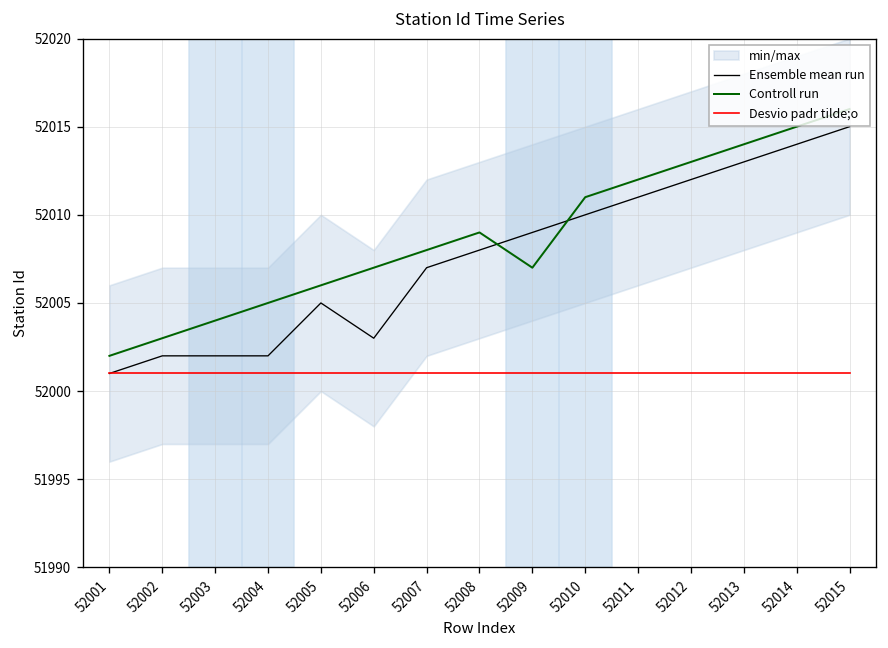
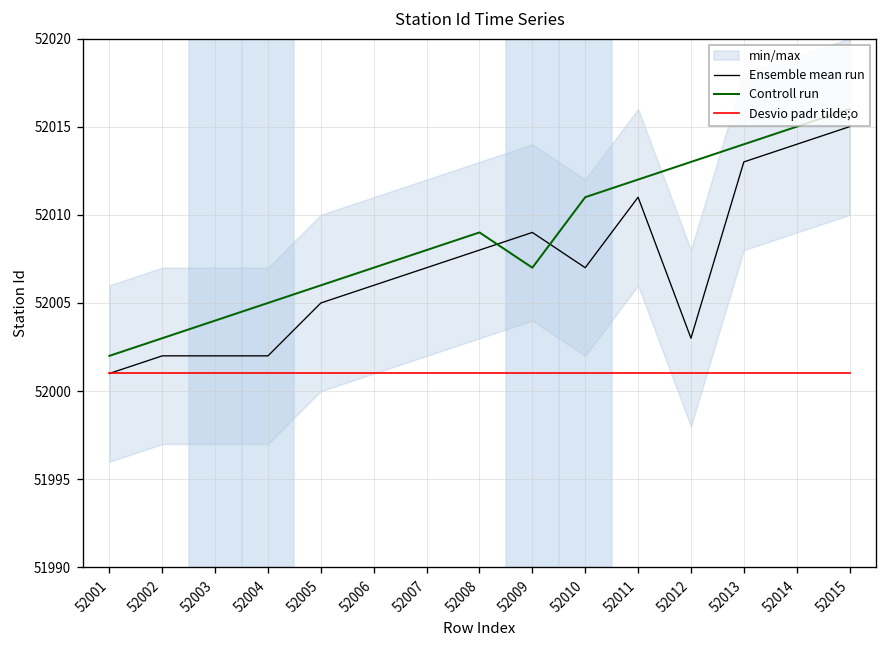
  {
    "Ensemble mean run": {
      "52002": 52002,
      "52003": 52002,
      "52004": 52002,
      "52005": 52005,
-     "52006": 52003,
+     "52006": 52006,
      "52007": 52007,
      "52008": 52008,
      "52009": 52009,
-     "52010": 52010,
+     "52010": 52007,
      "52011": 52011,
-     "52012": 52012,
+     "52012": 52003,
      "52013": 52013,
      "52014": 52014,
      "52015": 52015
    },
    "Controll run": {
      "52001": 52002,
      "52002": 52003,
      "52003": 52004,
      "52004": 52005,
      "52005": 52006,
      "52006": 52007,
      "52007": 52008,
      "52008": 52009,
      "52009": 52007,
      "52010": 52011,
      "52011": 52012,
      "52012": 52013,
      "52013": 52014,
      "52014": 52015
    },
    "Desvio padr tilde;o": {
      "52002": 52001,
      "52003": 52001,
      "52004": 52001,
      "52005": 52001,
      "52006": 52001,
      "52007": 52001,
      "52008": 52001,
      "52009": 52001,
      "52010": 52001,
      "52011": 52001,
      "52012": 52001,
      "52013": 52001,
      "52014": 52001,
      "52015": 52001
    }
  }
